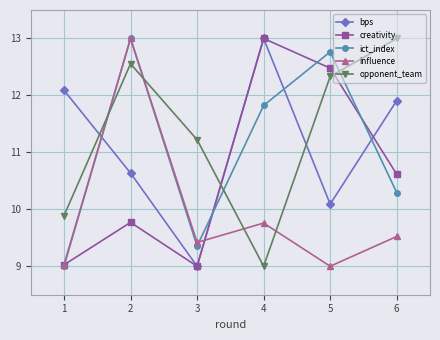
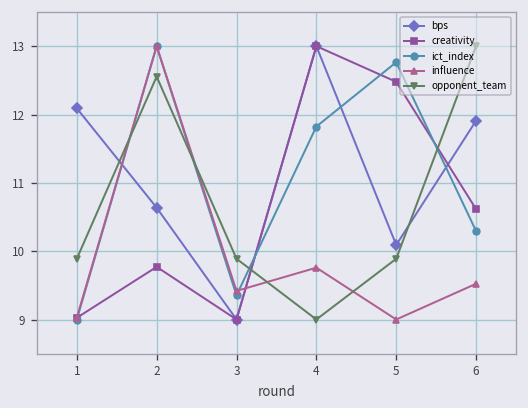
  {
    "opponent_team": {
      "1": 9.9,
      "2": 12.6,
-     "3": 11.2,
+     "3": 9.9,
      "4": 9.0,
-     "5": 12.3
+     "5": 9.9
    }
  }
